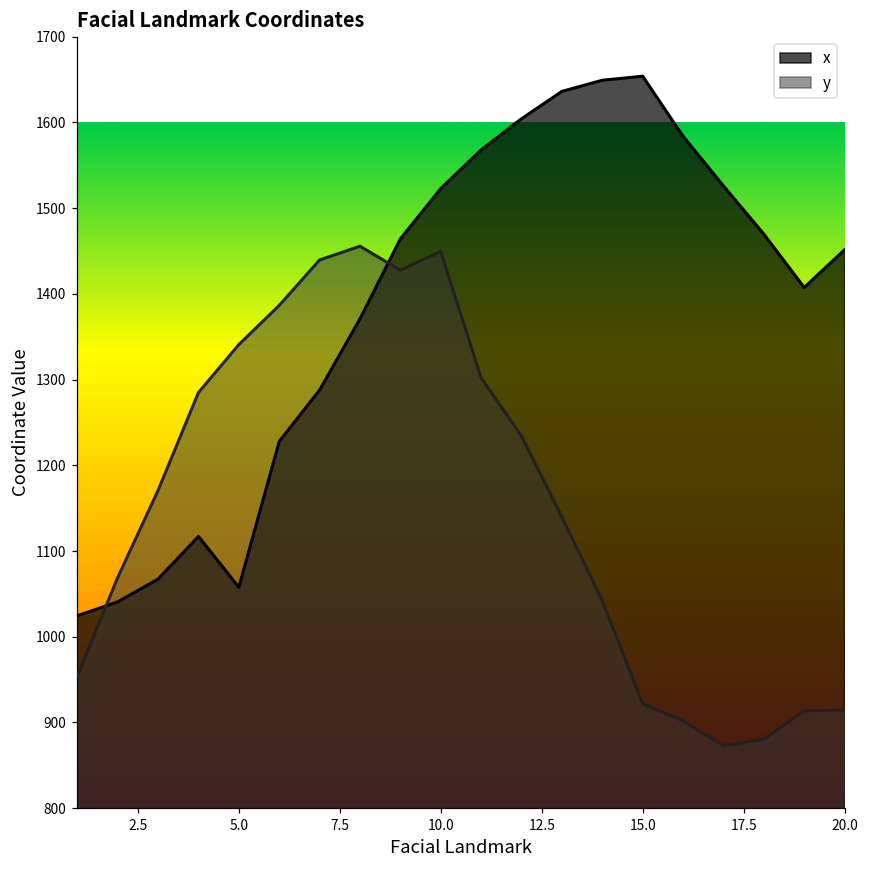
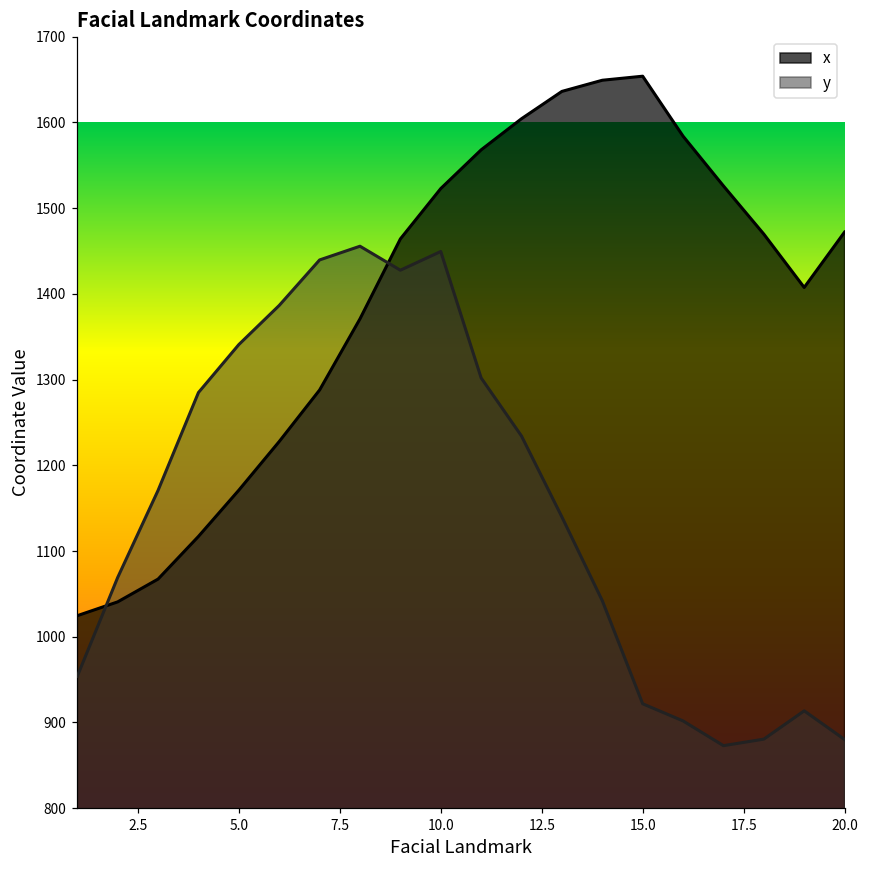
  {
    "x": {
-     "5.0": 1060,
+     "5.0": 1170,
      "10.0": 1520,
      "15.0": 1650,
-     "20.0": 1450
+     "20.0": 1470
    },
    "y": {
      "5.0": 1340,
      "10.0": 1450,
      "15.0": 920,
-     "20.0": 910
+     "20.0": 880
    }
  }
